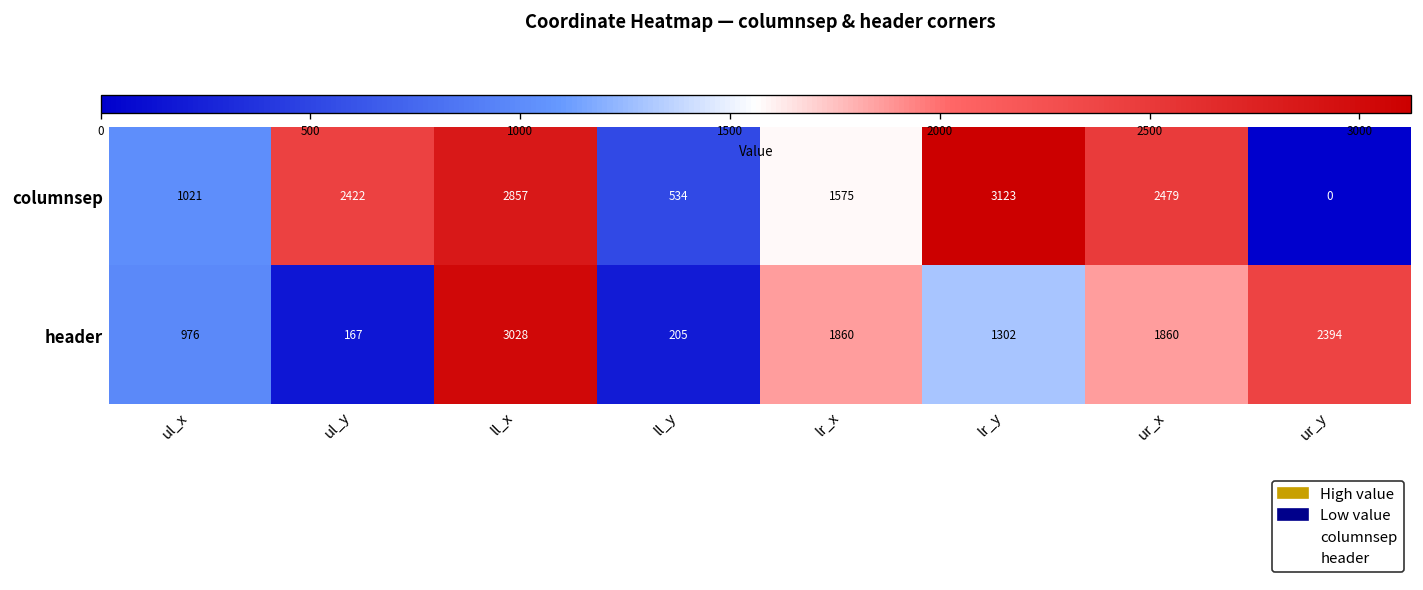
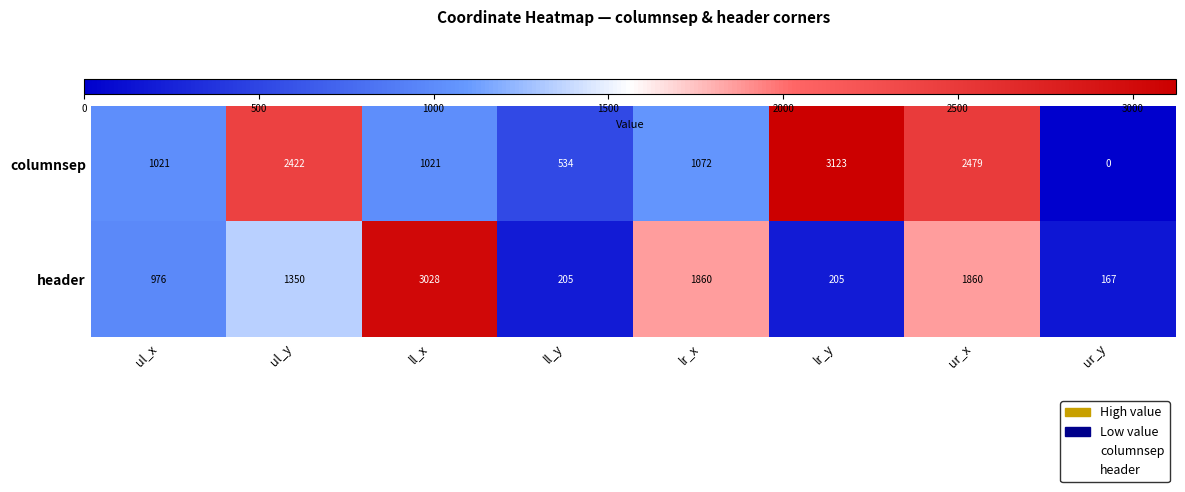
  {
    "columnsep": {
      "ul_x": 1021,
      "ul_y": 2422,
-     "ll_x": 2857,
+     "ll_x": 1021,
      "ll_y": 534,
-     "lr_x": 1575,
+     "lr_x": 1072,
      "lr_y": 3123,
      "ur_x": 2479,
      "ur_y": 0
    },
    "header": {
      "ul_x": 976,
-     "ul_y": 167,
+     "ul_y": 1350,
      "ll_x": 3028,
      "ll_y": 205,
      "lr_x": 1860,
-     "lr_y": 1302,
+     "lr_y": 205,
      "ur_x": 1860,
-     "ur_y": 2394
+     "ur_y": 167
    }
  }
